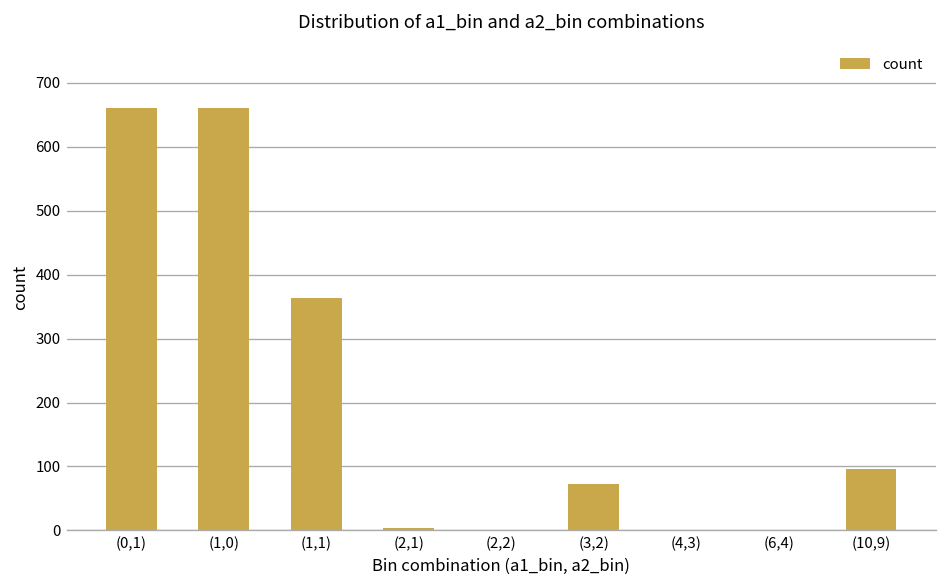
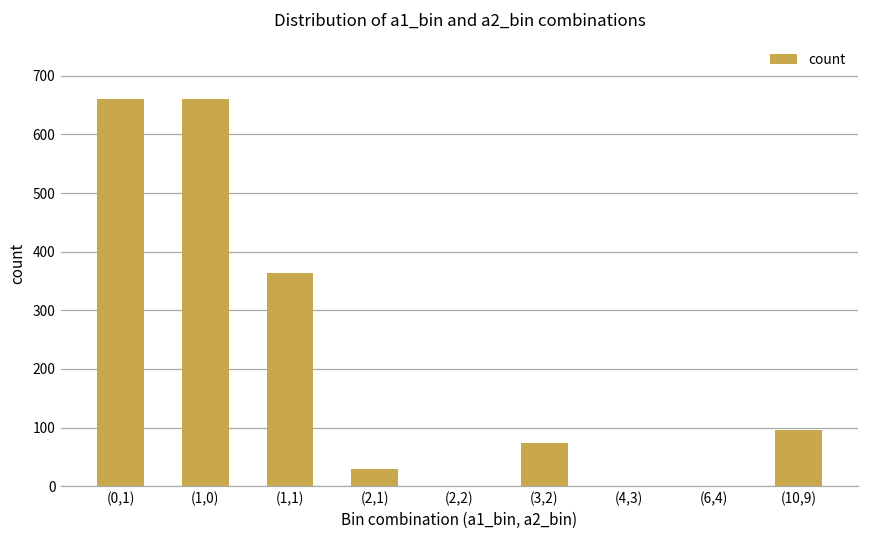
  {
    "(0,1)": 660,
    "(1,0)": 660,
    "(1,1)": 360,
-   "(2,1)": 0,
+   "(2,1)": 30,
    "(3,2)": 70,
    "(10,9)": 100
  }
